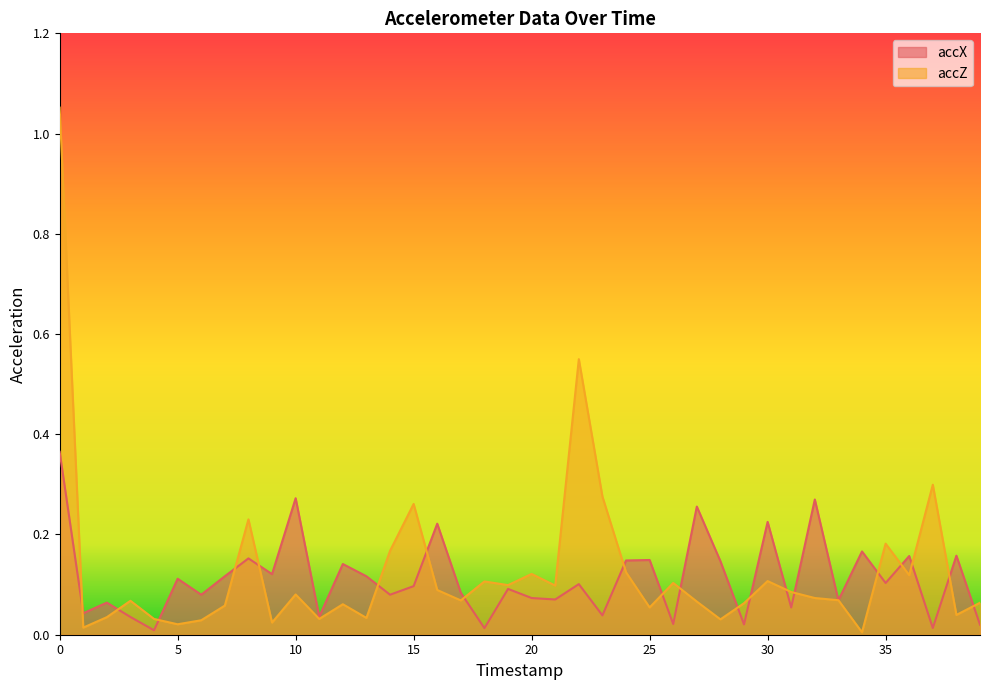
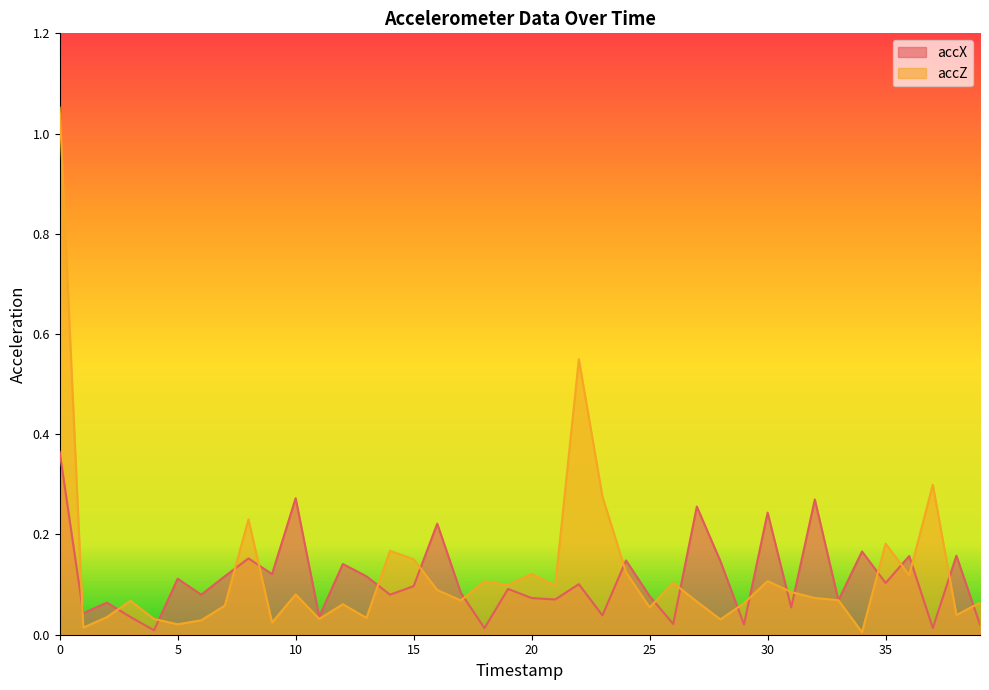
  {
    "accX": {
      "0": 0.37,
      "5": 0.11,
      "10": 0.27,
      "15": 0.10,
      "20": 0.07,
-     "25": 0.15,
-     "30": 0.23,
+     "25": 0.08,
+     "30": 0.24,
      "35": 0.10
    },
    "accZ": {
      "0": 1.05,
      "5": 0.02,
      "10": 0.08,
-     "15": 0.26,
+     "15": 0.15,
      "20": 0.12,
      "25": 0.05,
      "30": 0.11,
      "35": 0.18
    }
  }
